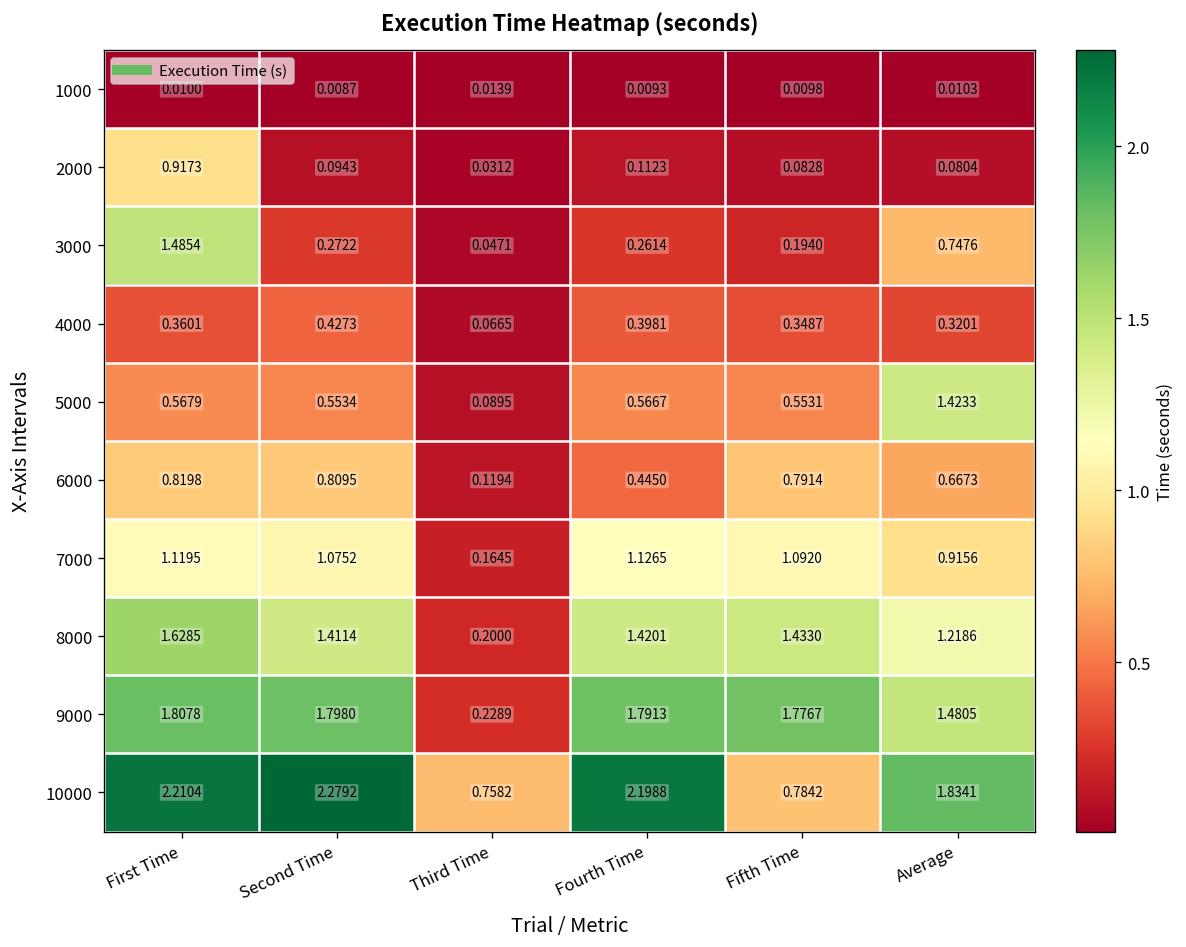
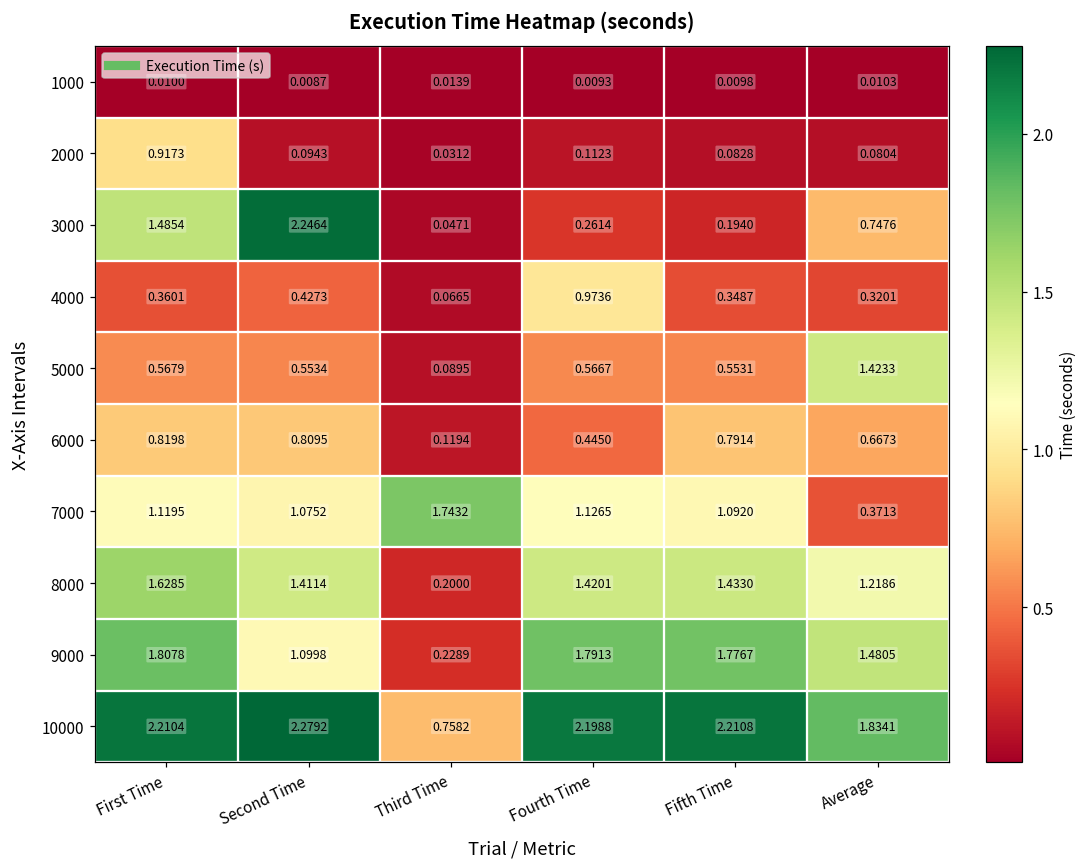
  {
    "3000": {
-     "Second Time": 0.2722
+     "Second Time": 2.2464
    },
    "4000": {
-     "Fourth Time": 0.3981
+     "Fourth Time": 0.9736
    },
    "7000": {
-     "Third Time": 0.1645,
-     "Average": 0.9156
+     "Third Time": 1.7432,
+     "Average": 0.3713
    },
    "9000": {
-     "Second Time": 1.7980
+     "Second Time": 1.0998
    },
    "10000": {
-     "Fifth Time": 0.7842
+     "Fifth Time": 2.2108
    }
  }
